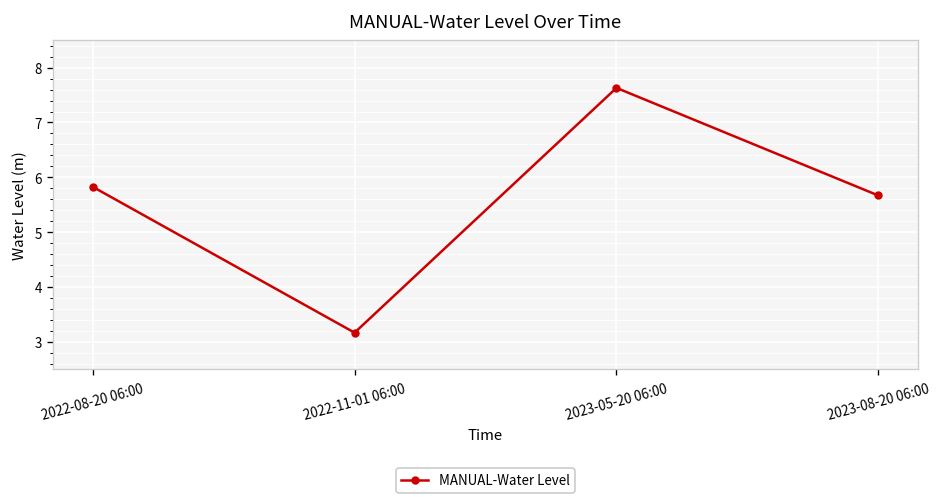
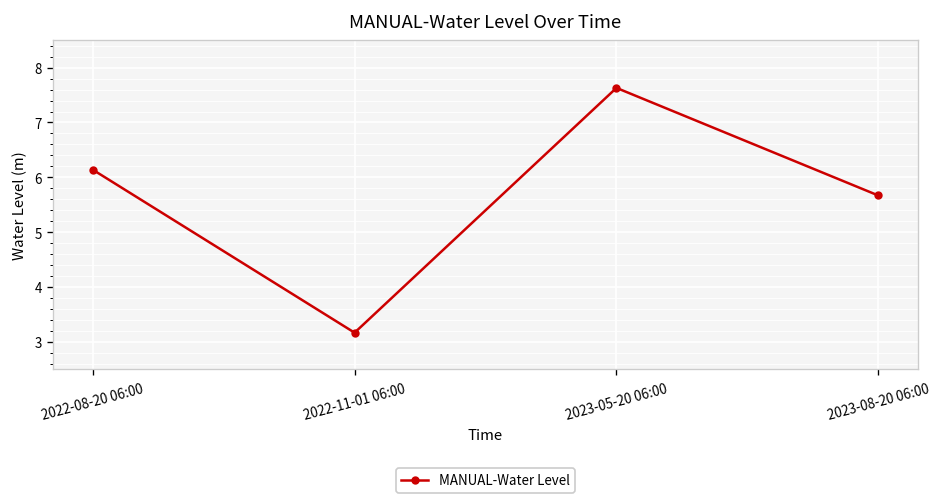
  {
-   "2022-08-20 06:00": 5.8,
+   "2022-08-20 06:00": 6.1,
    "2022-11-01 06:00": 3.2,
    "2023-05-20 06:00": 7.6,
    "2023-08-20 06:00": 5.7
  }
